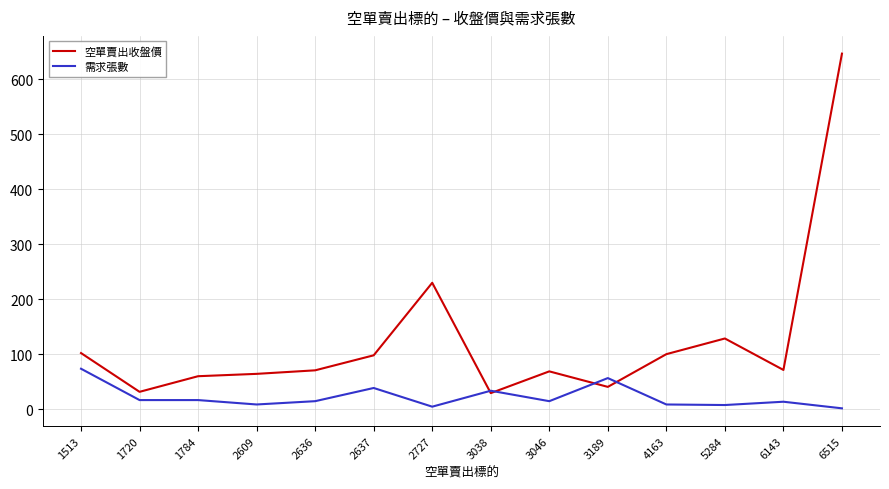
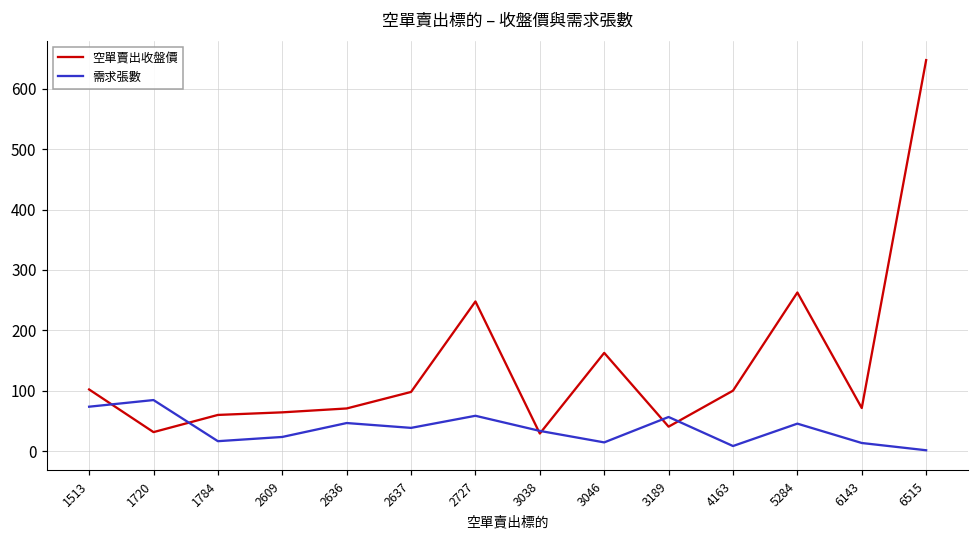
  {
    "空單賣出收盤價": {
      "1513": 100,
      "1720": 30,
      "1784": 60,
      "2609": 60,
      "2636": 70,
      "2637": 100,
-     "2727": 230,
-     "3046": 70,
+     "2727": 250,
+     "3046": 160,
      "3189": 40,
      "4163": 100,
-     "5284": 130,
+     "5284": 260,
      "6143": 70,
      "6515": 650
    },
    "需求張數": {
      "1513": 70,
-     "1720": 20,
+     "1720": 90,
      "1784": 20,
-     "2609": 10,
-     "2636": 20,
+     "2609": 20,
+     "2636": 50,
      "2637": 40,
-     "2727": 10,
+     "2727": 60,
      "3046": 20,
      "3189": 60,
      "4163": 10,
-     "5284": 10,
+     "5284": 50,
      "6143": 10,
      "6515": 0
    }
  }
